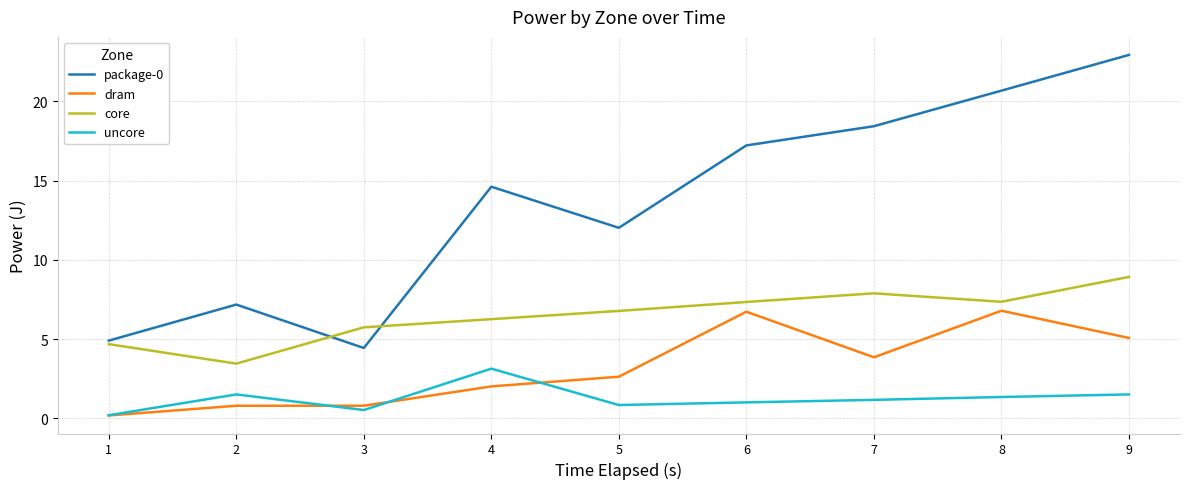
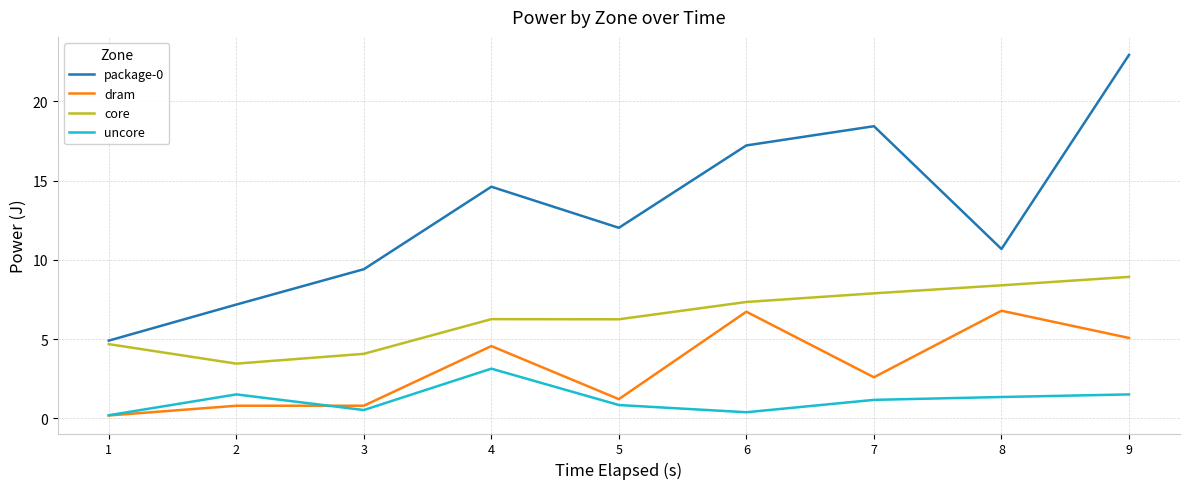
  {
    "package-0": {
      "1": 4.9,
      "2": 7.2,
-     "3": 4.4,
+     "3": 9.4,
      "4": 14.6,
      "5": 12.0,
      "6": 17.2,
      "7": 18.4,
-     "8": 20.7,
+     "8": 10.7,
      "9": 22.9
    },
    "dram": {
      "2": 0.8,
      "3": 0.8,
-     "4": 2.0,
-     "5": 2.6,
+     "4": 4.6,
+     "5": 1.2,
      "6": 6.7,
-     "7": 3.8,
+     "7": 2.6,
      "8": 6.8,
      "9": 5.1
    },
    "core": {
      "1": 4.7,
      "2": 3.4,
-     "3": 5.7,
+     "3": 4.1,
      "4": 6.3,
-     "5": 6.8,
+     "5": 6.2,
      "6": 7.3,
      "7": 7.9,
-     "8": 7.4,
+     "8": 8.4,
      "9": 8.9
    },
    "uncore": {
      "2": 1.5,
      "3": 0.5,
      "4": 3.1,
      "5": 0.8,
-     "6": 1.0,
+     "6": 0.4,
      "7": 1.2,
      "8": 1.3,
      "9": 1.5
    }
  }
